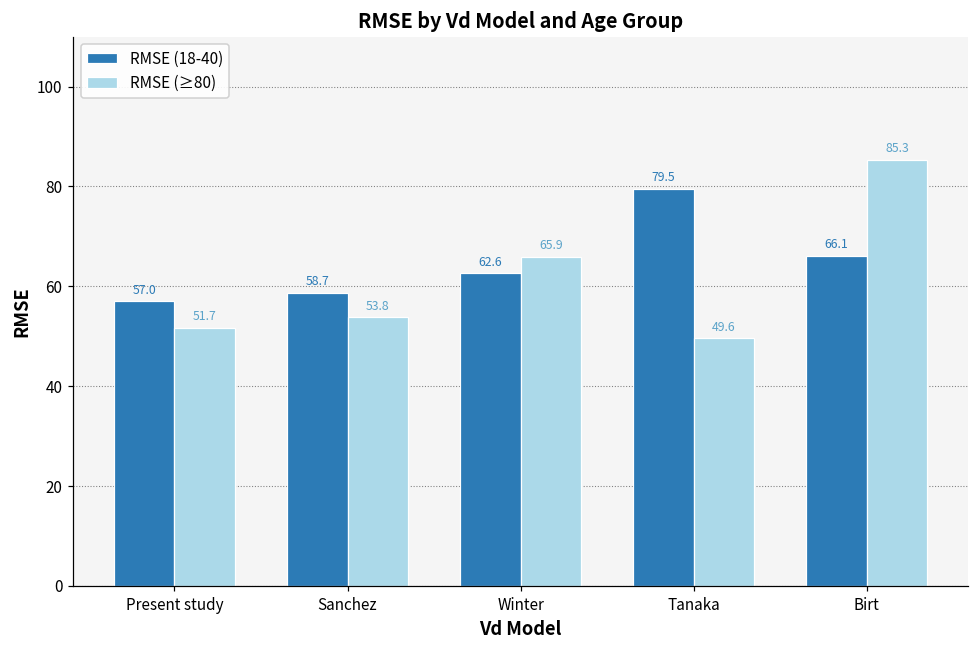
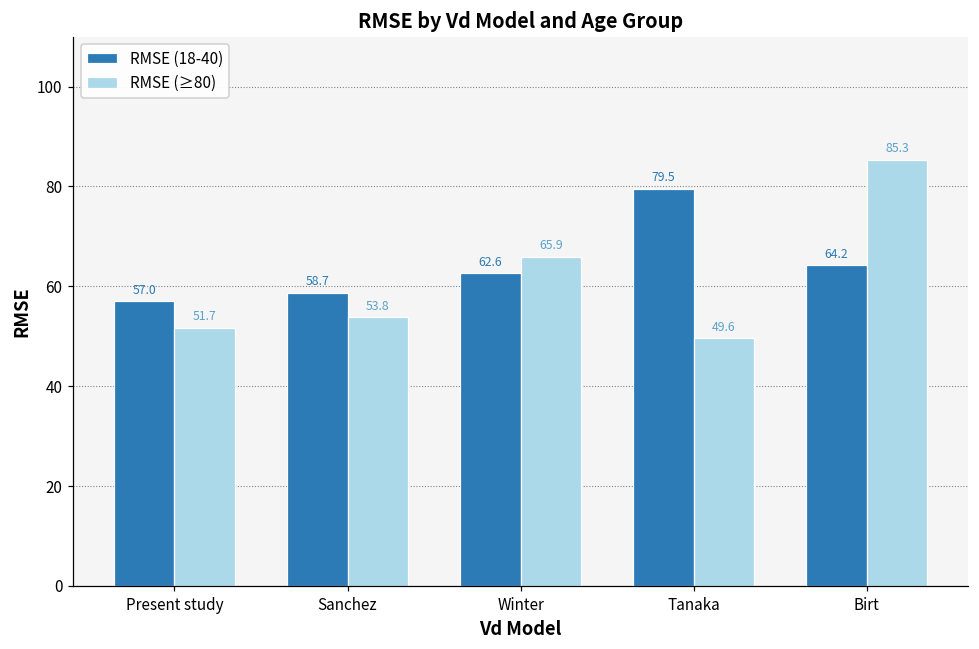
  {
    "RMSE (18-40)": {
      "Present study": 57.0,
      "Sanchez": 58.7,
      "Winter": 62.6,
      "Tanaka": 79.5,
-     "Birt": 66.1
+     "Birt": 64.2
    },
    "RMSE (≥80)": {
      "Present study": 51.7,
      "Sanchez": 53.8,
      "Winter": 65.9,
      "Tanaka": 49.6,
      "Birt": 85.3
    }
  }
